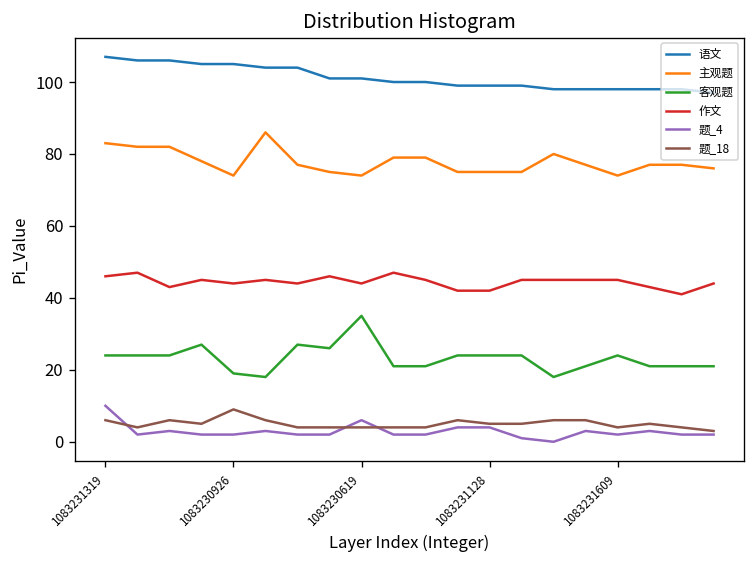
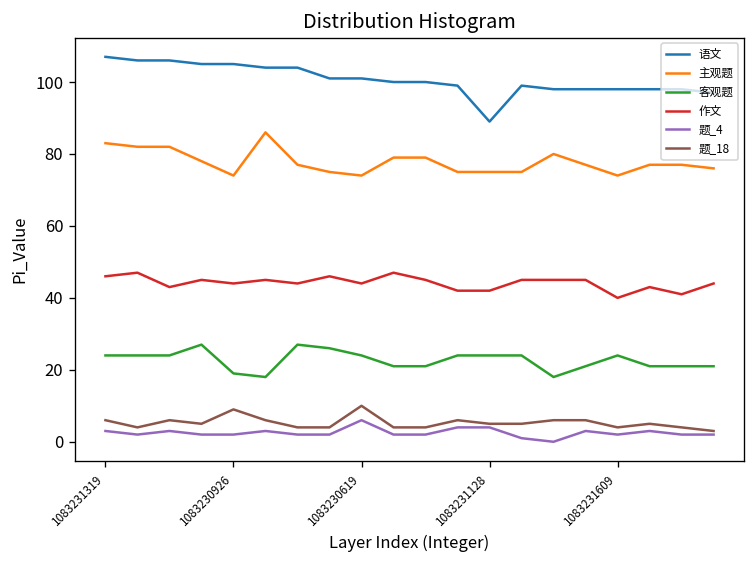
  {
    "语文": {
      "1083231319": 107,
      "1083230926": 105,
      "1083230619": 101,
-     "1083231128": 99,
+     "1083231128": 89,
      "1083231609": 98
    },
    "主观题": {
      "1083231319": 83,
      "1083230926": 74,
      "1083230619": 74,
      "1083231128": 75,
      "1083231609": 74
    },
    "客观题": {
      "1083231319": 24,
      "1083230926": 19,
-     "1083230619": 35,
+     "1083230619": 24,
      "1083231128": 24,
      "1083231609": 24
    },
    "作文": {
      "1083231319": 46,
      "1083230926": 44,
      "1083230619": 44,
      "1083231128": 42,
-     "1083231609": 45
+     "1083231609": 40
    },
    "题_4": {
-     "1083231319": 10,
+     "1083231319": 3,
      "1083230926": 2,
      "1083230619": 6,
      "1083231128": 4,
      "1083231609": 2
    },
    "题_18": {
      "1083231319": 6,
      "1083230926": 9,
-     "1083230619": 4,
+     "1083230619": 10,
      "1083231128": 5,
      "1083231609": 4
    }
  }
